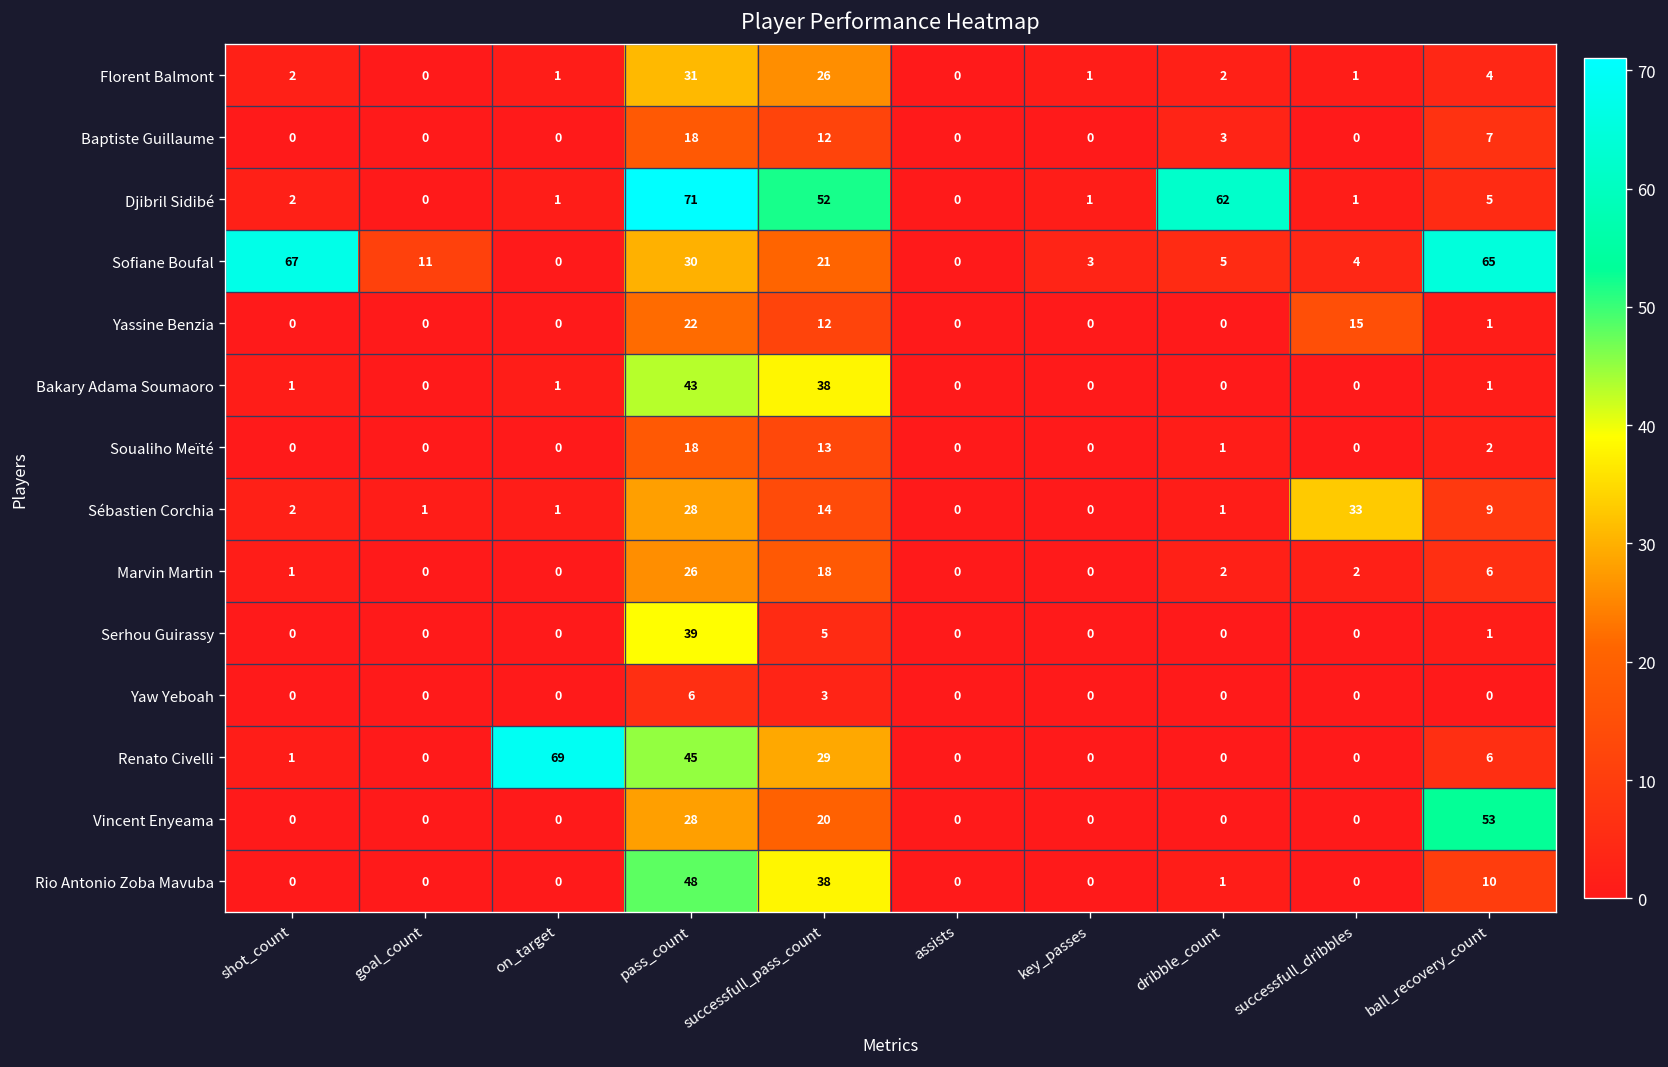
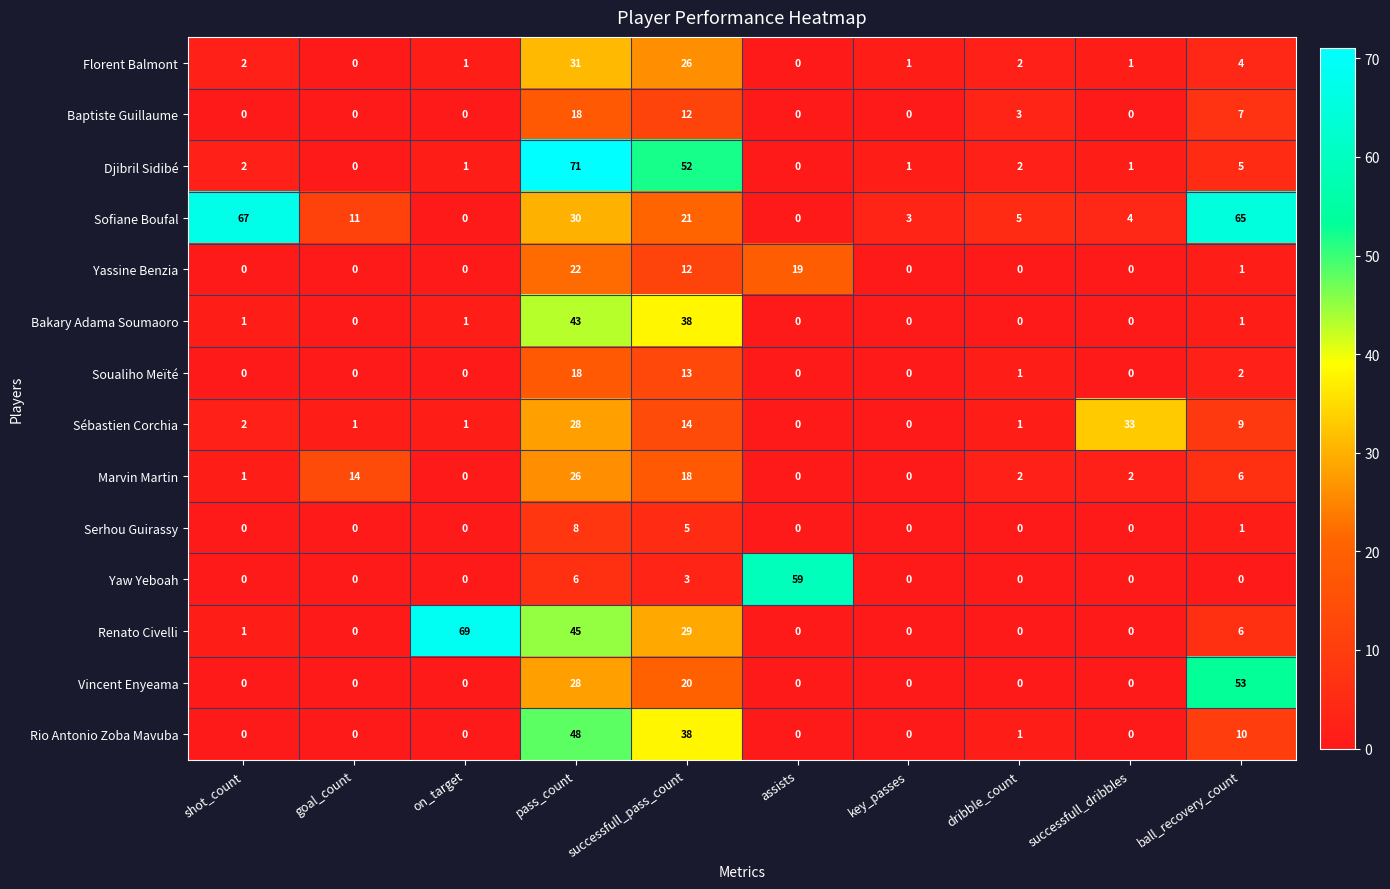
  {
    "Florent Balmont": {
      "shot_count": 2,
      "goal_count": 0,
      "on_target": 1,
      "pass_count": 31,
      "successfull_pass_count": 26,
      "assists": 0,
      "key_passes": 1,
      "dribble_count": 2,
      "successfull_dribbles": 1,
      "ball_recovery_count": 4
    },
    "Baptiste Guillaume": {
      "shot_count": 0,
      "goal_count": 0,
      "on_target": 0,
      "pass_count": 18,
      "successfull_pass_count": 12,
      "assists": 0,
      "key_passes": 0,
      "dribble_count": 3,
      "successfull_dribbles": 0,
      "ball_recovery_count": 7
    },
    "Djibril Sidibé": {
      "shot_count": 2,
      "goal_count": 0,
      "on_target": 1,
      "pass_count": 71,
      "successfull_pass_count": 52,
      "assists": 0,
      "key_passes": 1,
-     "dribble_count": 62,
+     "dribble_count": 2,
      "successfull_dribbles": 1,
      "ball_recovery_count": 5
    },
    "Sofiane Boufal": {
      "shot_count": 67,
      "goal_count": 11,
      "on_target": 0,
      "pass_count": 30,
      "successfull_pass_count": 21,
      "assists": 0,
      "key_passes": 3,
      "dribble_count": 5,
      "successfull_dribbles": 4,
      "ball_recovery_count": 65
    },
    "Yassine Benzia": {
      "shot_count": 0,
      "goal_count": 0,
      "on_target": 0,
      "pass_count": 22,
      "successfull_pass_count": 12,
-     "assists": 0,
+     "assists": 19,
      "key_passes": 0,
      "dribble_count": 0,
-     "successfull_dribbles": 15,
+     "successfull_dribbles": 0,
      "ball_recovery_count": 1
    },
    "Bakary Adama Soumaoro": {
      "shot_count": 1,
      "goal_count": 0,
      "on_target": 1,
      "pass_count": 43,
      "successfull_pass_count": 38,
      "assists": 0,
      "key_passes": 0,
      "dribble_count": 0,
      "successfull_dribbles": 0,
      "ball_recovery_count": 1
    },
    "Soualiho Meïté": {
      "shot_count": 0,
      "goal_count": 0,
      "on_target": 0,
      "pass_count": 18,
      "successfull_pass_count": 13,
      "assists": 0,
      "key_passes": 0,
      "dribble_count": 1,
      "successfull_dribbles": 0,
      "ball_recovery_count": 2
    },
    "Sébastien Corchia": {
      "shot_count": 2,
      "goal_count": 1,
      "on_target": 1,
      "pass_count": 28,
      "successfull_pass_count": 14,
      "assists": 0,
      "key_passes": 0,
      "dribble_count": 1,
      "successfull_dribbles": 33,
      "ball_recovery_count": 9
    },
    "Marvin Martin": {
      "shot_count": 1,
-     "goal_count": 0,
+     "goal_count": 14,
      "on_target": 0,
      "pass_count": 26,
      "successfull_pass_count": 18,
      "assists": 0,
      "key_passes": 0,
      "dribble_count": 2,
      "successfull_dribbles": 2,
      "ball_recovery_count": 6
    },
    "Serhou Guirassy": {
      "shot_count": 0,
      "goal_count": 0,
      "on_target": 0,
-     "pass_count": 39,
+     "pass_count": 8,
      "successfull_pass_count": 5,
      "assists": 0,
      "key_passes": 0,
      "dribble_count": 0,
      "successfull_dribbles": 0,
      "ball_recovery_count": 1
    },
    "Yaw Yeboah": {
      "shot_count": 0,
      "goal_count": 0,
      "on_target": 0,
      "pass_count": 6,
      "successfull_pass_count": 3,
-     "assists": 0,
+     "assists": 59,
      "key_passes": 0,
      "dribble_count": 0,
      "successfull_dribbles": 0,
      "ball_recovery_count": 0
    },
    "Renato Civelli": {
      "shot_count": 1,
      "goal_count": 0,
      "on_target": 69,
      "pass_count": 45,
      "successfull_pass_count": 29,
      "assists": 0,
      "key_passes": 0,
      "dribble_count": 0,
      "successfull_dribbles": 0,
      "ball_recovery_count": 6
    },
    "Vincent Enyeama": {
      "shot_count": 0,
      "goal_count": 0,
      "on_target": 0,
      "pass_count": 28,
      "successfull_pass_count": 20,
      "assists": 0,
      "key_passes": 0,
      "dribble_count": 0,
      "successfull_dribbles": 0,
      "ball_recovery_count": 53
    },
    "Rio Antonio Zoba Mavuba": {
      "shot_count": 0,
      "goal_count": 0,
      "on_target": 0,
      "pass_count": 48,
      "successfull_pass_count": 38,
      "assists": 0,
      "key_passes": 0,
      "dribble_count": 1,
      "successfull_dribbles": 0,
      "ball_recovery_count": 10
    }
  }
